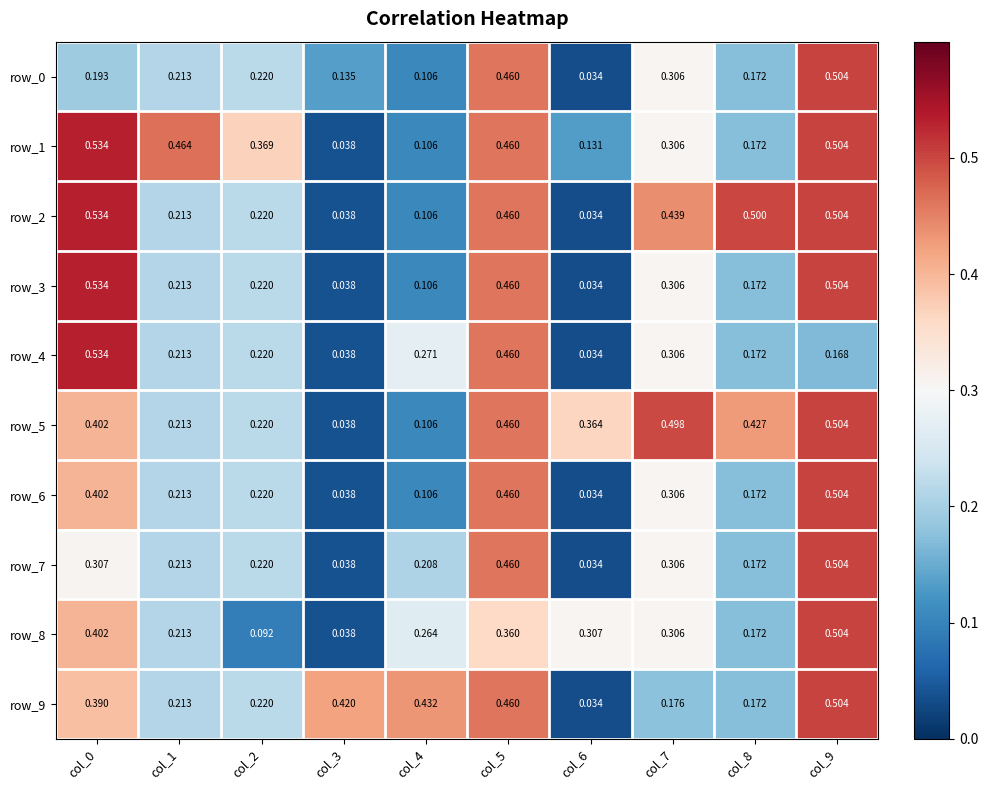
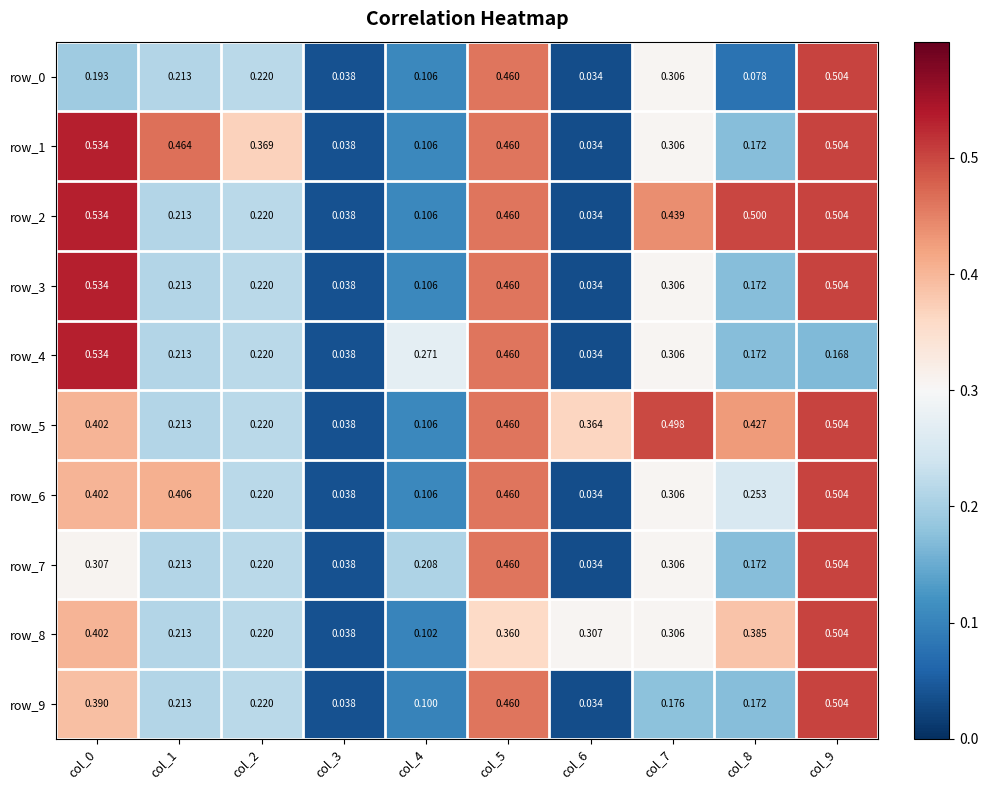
  {
    "row_0": {
      "col_0": 0.193,
      "col_1": 0.213,
      "col_2": 0.220,
-     "col_3": 0.135,
+     "col_3": 0.038,
      "col_4": 0.106,
      "col_5": 0.460,
      "col_6": 0.034,
      "col_7": 0.306,
-     "col_8": 0.172,
+     "col_8": 0.078,
      "col_9": 0.504
    },
    "row_1": {
      "col_0": 0.534,
      "col_1": 0.464,
      "col_2": 0.369,
      "col_3": 0.038,
      "col_4": 0.106,
      "col_5": 0.460,
-     "col_6": 0.131,
+     "col_6": 0.034,
      "col_7": 0.306,
      "col_8": 0.172,
      "col_9": 0.504
    },
    "row_2": {
      "col_0": 0.534,
      "col_1": 0.213,
      "col_2": 0.220,
      "col_3": 0.038,
      "col_4": 0.106,
      "col_5": 0.460,
      "col_6": 0.034,
      "col_7": 0.439,
      "col_8": 0.500,
      "col_9": 0.504
    },
    "row_3": {
      "col_0": 0.534,
      "col_1": 0.213,
      "col_2": 0.220,
      "col_3": 0.038,
      "col_4": 0.106,
      "col_5": 0.460,
      "col_6": 0.034,
      "col_7": 0.306,
      "col_8": 0.172,
      "col_9": 0.504
    },
    "row_4": {
      "col_0": 0.534,
      "col_1": 0.213,
      "col_2": 0.220,
      "col_3": 0.038,
      "col_4": 0.271,
      "col_5": 0.460,
      "col_6": 0.034,
      "col_7": 0.306,
      "col_8": 0.172,
      "col_9": 0.168
    },
    "row_5": {
      "col_0": 0.402,
      "col_1": 0.213,
      "col_2": 0.220,
      "col_3": 0.038,
      "col_4": 0.106,
      "col_5": 0.460,
      "col_6": 0.364,
      "col_7": 0.498,
      "col_8": 0.427,
      "col_9": 0.504
    },
    "row_6": {
      "col_0": 0.402,
-     "col_1": 0.213,
+     "col_1": 0.406,
      "col_2": 0.220,
      "col_3": 0.038,
      "col_4": 0.106,
      "col_5": 0.460,
      "col_6": 0.034,
      "col_7": 0.306,
-     "col_8": 0.172,
+     "col_8": 0.253,
      "col_9": 0.504
    },
    "row_7": {
      "col_0": 0.307,
      "col_1": 0.213,
      "col_2": 0.220,
      "col_3": 0.038,
      "col_4": 0.208,
      "col_5": 0.460,
      "col_6": 0.034,
      "col_7": 0.306,
      "col_8": 0.172,
      "col_9": 0.504
    },
    "row_8": {
      "col_0": 0.402,
      "col_1": 0.213,
-     "col_2": 0.092,
+     "col_2": 0.220,
      "col_3": 0.038,
-     "col_4": 0.264,
+     "col_4": 0.102,
      "col_5": 0.360,
      "col_6": 0.307,
      "col_7": 0.306,
-     "col_8": 0.172,
+     "col_8": 0.385,
      "col_9": 0.504
    },
    "row_9": {
      "col_0": 0.390,
      "col_1": 0.213,
      "col_2": 0.220,
-     "col_3": 0.420,
-     "col_4": 0.432,
+     "col_3": 0.038,
+     "col_4": 0.100,
      "col_5": 0.460,
      "col_6": 0.034,
      "col_7": 0.176,
      "col_8": 0.172,
      "col_9": 0.504
    }
  }
